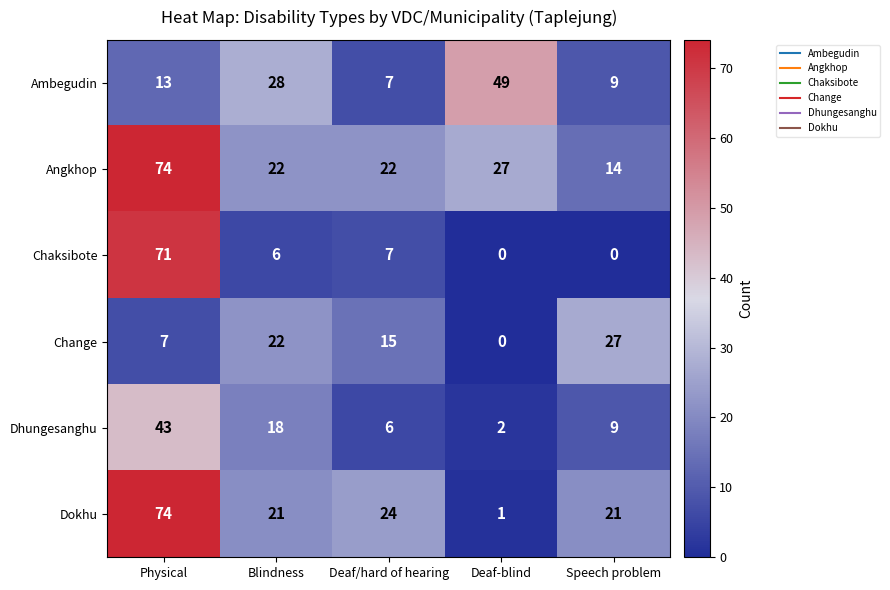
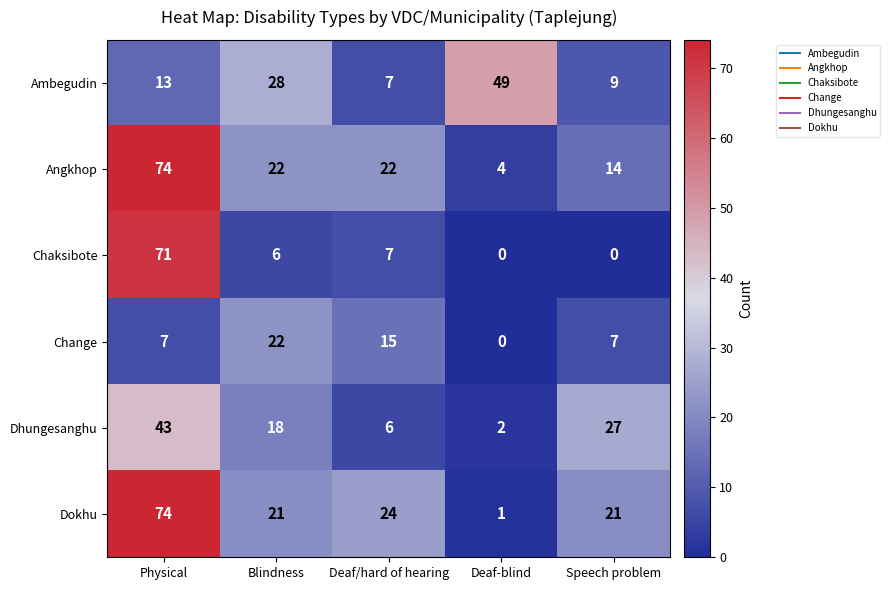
  {
    "Ambegudin": {
      "Physical": 13,
      "Blindness": 28,
      "Deaf/hard of hearing": 7,
      "Deaf-blind": 49,
      "Speech problem": 9
    },
    "Angkhop": {
      "Physical": 74,
      "Blindness": 22,
      "Deaf/hard of hearing": 22,
-     "Deaf-blind": 27,
+     "Deaf-blind": 4,
      "Speech problem": 14
    },
    "Chaksibote": {
      "Physical": 71,
      "Blindness": 6,
      "Deaf/hard of hearing": 7,
      "Deaf-blind": 0,
      "Speech problem": 0
    },
    "Change": {
      "Physical": 7,
      "Blindness": 22,
      "Deaf/hard of hearing": 15,
      "Deaf-blind": 0,
-     "Speech problem": 27
+     "Speech problem": 7
    },
    "Dhungesanghu": {
      "Physical": 43,
      "Blindness": 18,
      "Deaf/hard of hearing": 6,
      "Deaf-blind": 2,
-     "Speech problem": 9
+     "Speech problem": 27
    },
    "Dokhu": {
      "Physical": 74,
      "Blindness": 21,
      "Deaf/hard of hearing": 24,
      "Deaf-blind": 1,
      "Speech problem": 21
    }
  }
